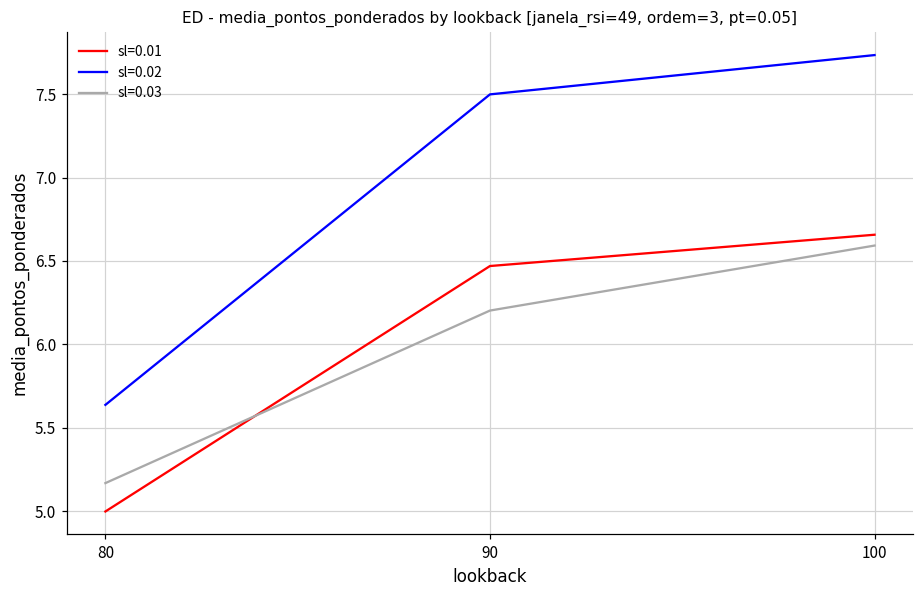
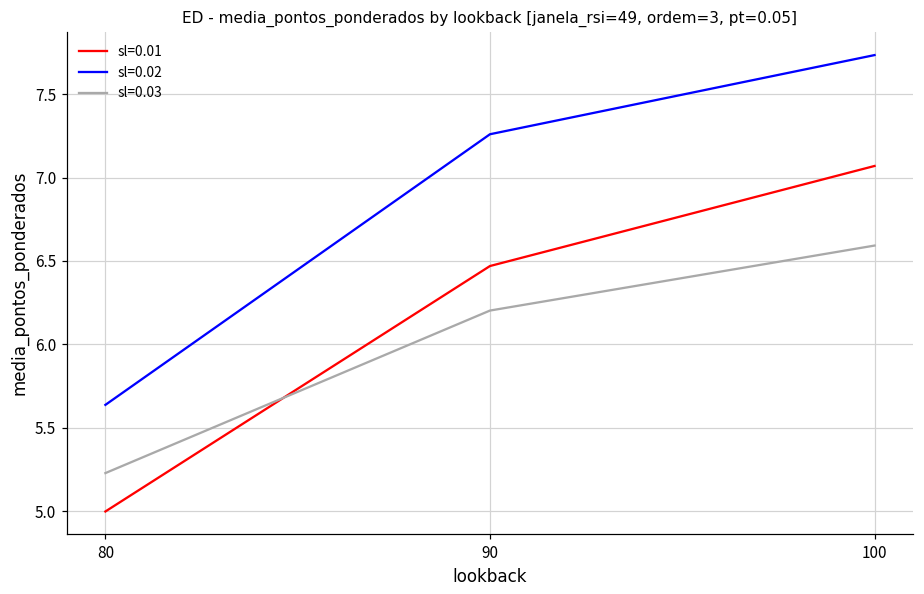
  {
    "sl=0.01": {
      "80": 5.00,
      "90": 6.47,
-     "100": 6.66
+     "100": 7.07
    },
    "sl=0.02": {
      "80": 5.64,
-     "90": 7.50,
+     "90": 7.26,
      "100": 7.73
    },
    "sl=0.03": {
-     "80": 5.17,
+     "80": 5.23,
      "90": 6.20,
      "100": 6.59
    }
  }
